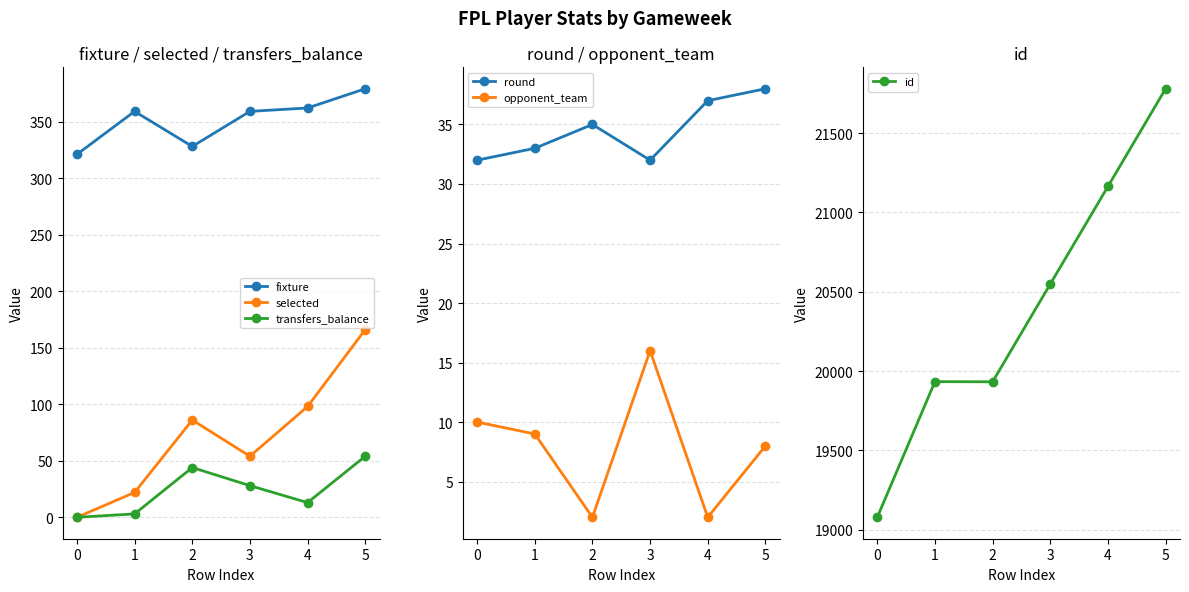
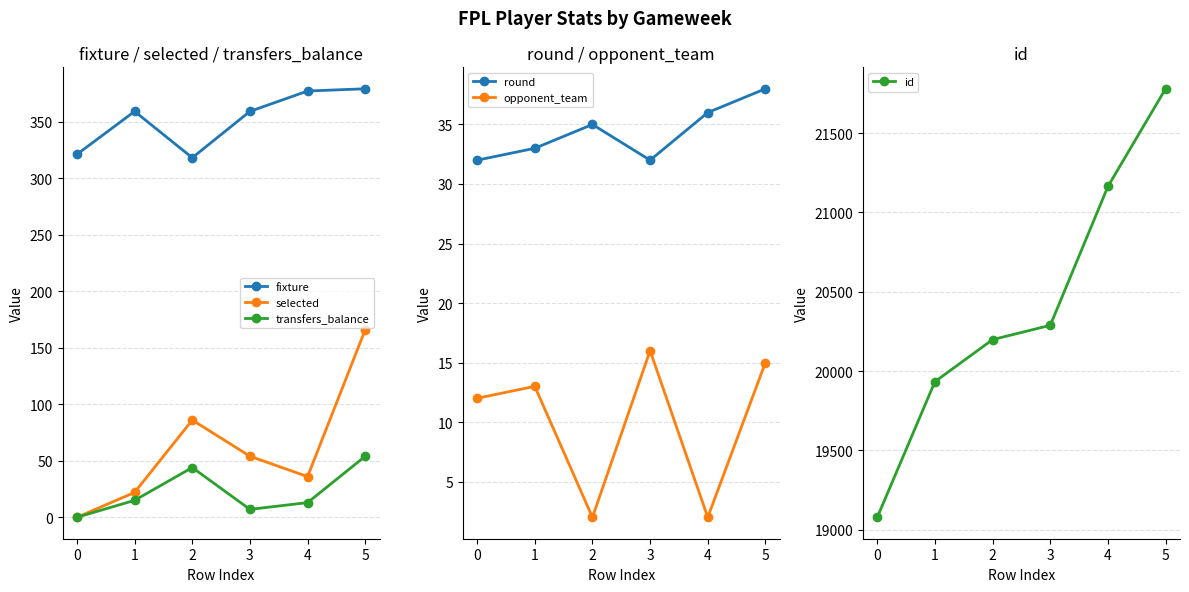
  {
    "fixture / selected / transfers_balance": {
      "fixture": {
        "0": 321,
        "1": 359,
-       "2": 328,
+       "2": 318,
        "3": 359,
-       "4": 362,
+       "4": 377,
        "5": 379
      },
      "selected": {
        "1": 22,
        "2": 86,
        "3": 54,
-       "4": 98,
+       "4": 36,
        "5": 166
      },
      "transfers_balance": {
-       "1": 3,
+       "1": 15,
        "2": 44,
-       "3": 28,
+       "3": 7,
        "4": 13,
        "5": 54
      }
    },
    "round / opponent_team": {
      "round": {
        "0": 32,
        "1": 33,
        "2": 35,
        "3": 32,
-       "4": 37,
+       "4": 36,
        "5": 38
      },
      "opponent_team": {
-       "0": 10,
-       "1": 9,
+       "0": 12,
+       "1": 13,
        "2": 2,
        "3": 16,
        "4": 2,
-       "5": 8
+       "5": 15
      }
    },
    "id": {
      "0": 19080,
      "1": 19930,
-     "2": 19930,
-     "3": 20550,
+     "2": 20200,
+     "3": 20290,
      "4": 21160,
      "5": 21780
    }
  }
